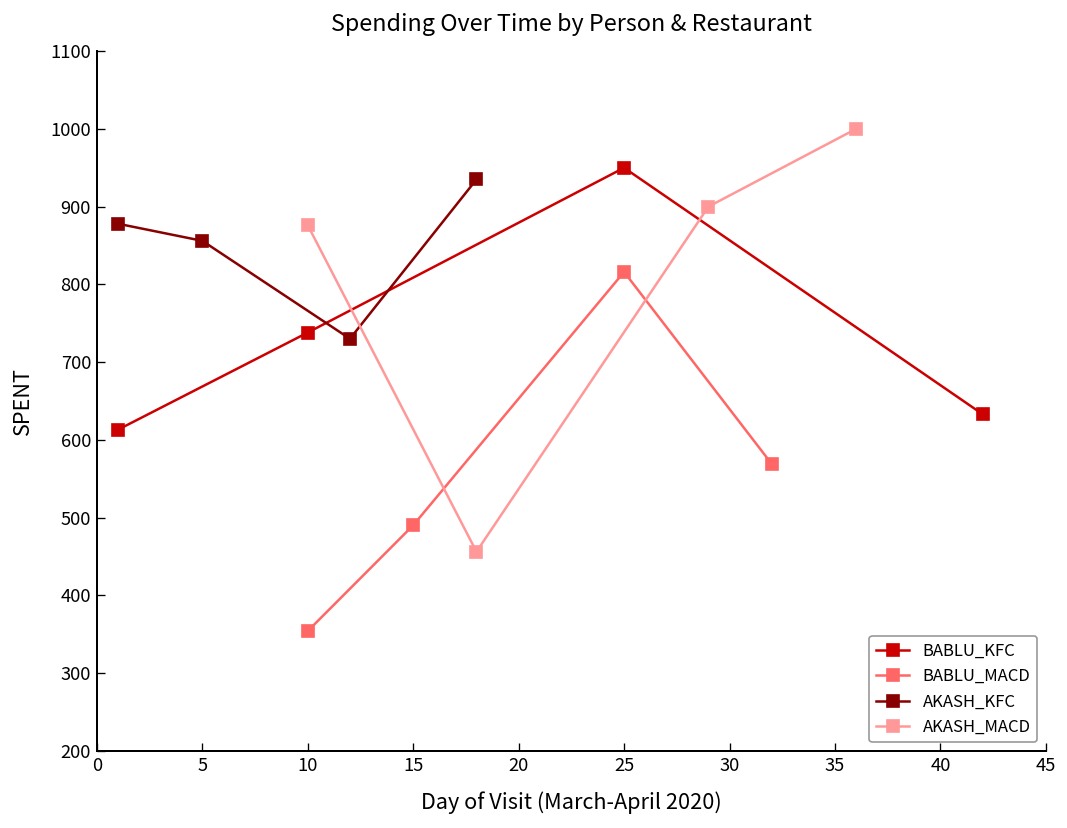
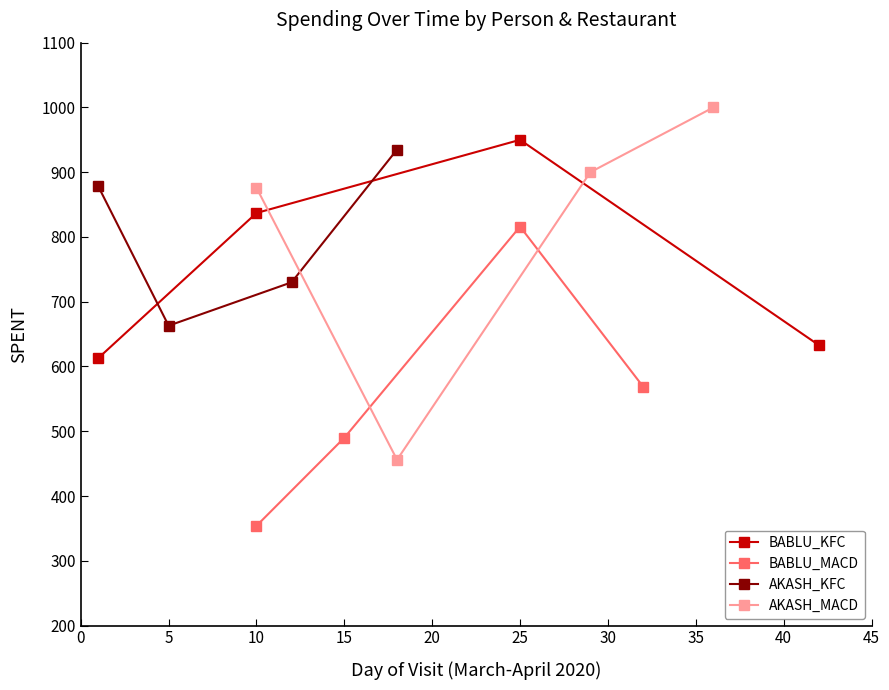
  {
    "BABLU_KFC": {
-     "10": 740,
+     "10": 840,
      "25": 950
    },
    "BABLU_MACD": {
      "10": 350,
      "15": 490,
      "25": 820
    },
    "AKASH_KFC": {
-     "5": 860
+     "5": 660
    },
    "AKASH_MACD": {
      "10": 880
    }
  }
